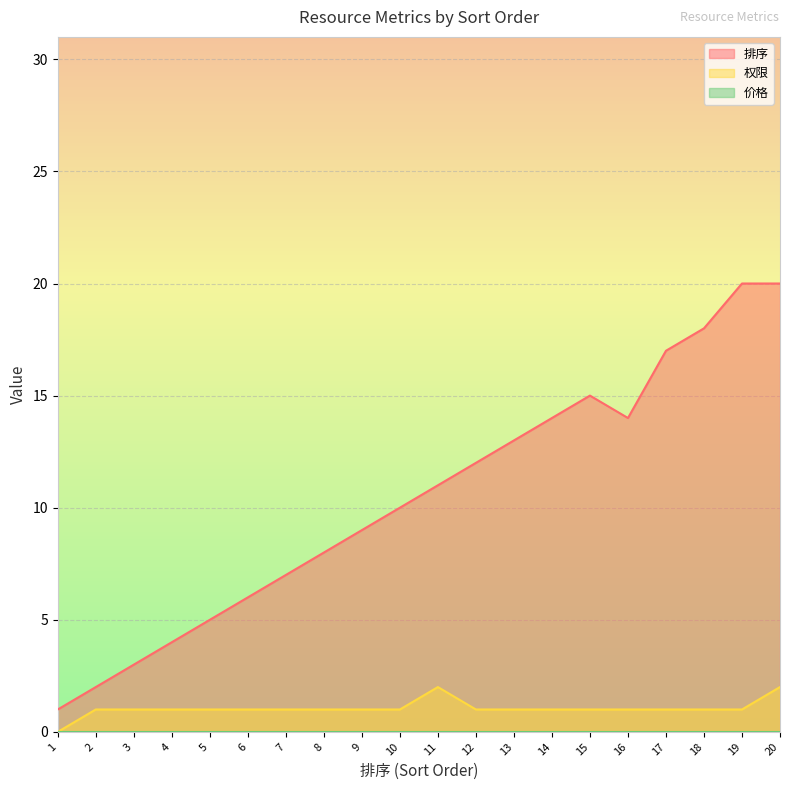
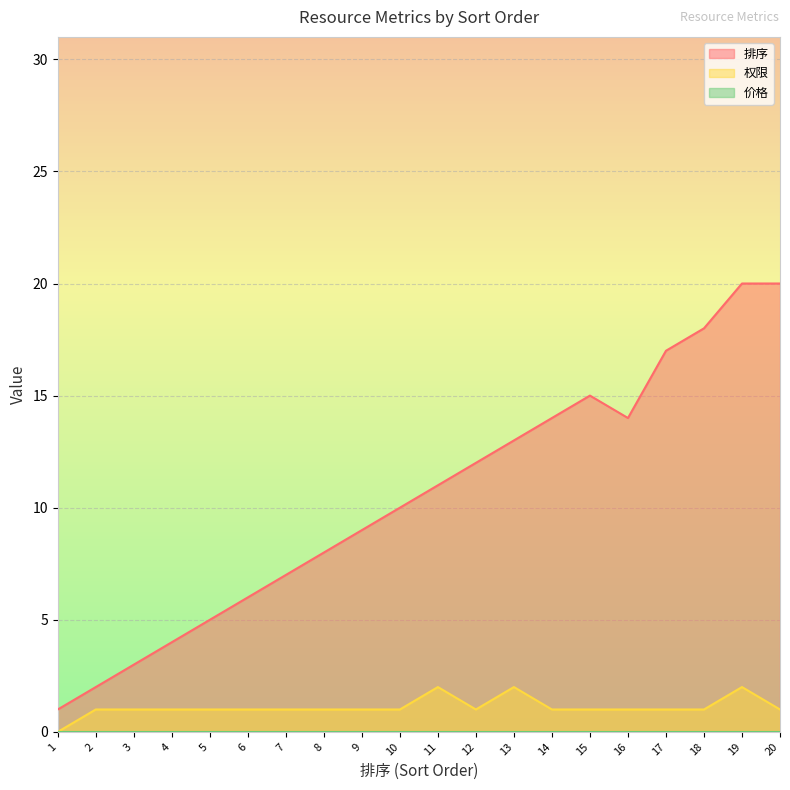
  {
    "排序": {
      "1": 1,
      "2": 2,
      "3": 3,
      "4": 4,
      "5": 5,
      "6": 6,
      "7": 7,
      "8": 8,
      "9": 9,
      "10": 10,
      "11": 11,
      "12": 12,
      "13": 13,
      "14": 14,
      "15": 15,
      "16": 14,
      "17": 17,
      "18": 18,
      "19": 20,
      "20": 20
    },
    "权限": {
      "2": 1,
      "3": 1,
      "4": 1,
      "5": 1,
      "6": 1,
      "7": 1,
      "8": 1,
      "9": 1,
      "10": 1,
      "11": 2,
      "12": 1,
-     "13": 1,
+     "13": 2,
      "14": 1,
      "15": 1,
      "16": 1,
      "17": 1,
      "18": 1,
-     "19": 1,
-     "20": 2
+     "19": 2,
+     "20": 1
    },
    "价格": {
      "2": 0,
      "3": 0,
      "4": 0,
      "5": 0,
      "6": 0,
      "7": 0,
      "8": 0,
      "9": 0,
      "10": 0,
      "11": 0,
      "12": 0,
      "13": 0,
      "14": 0,
      "15": 0,
      "16": 0,
      "17": 0,
      "18": 0,
      "19": 0,
      "20": 0
    }
  }
